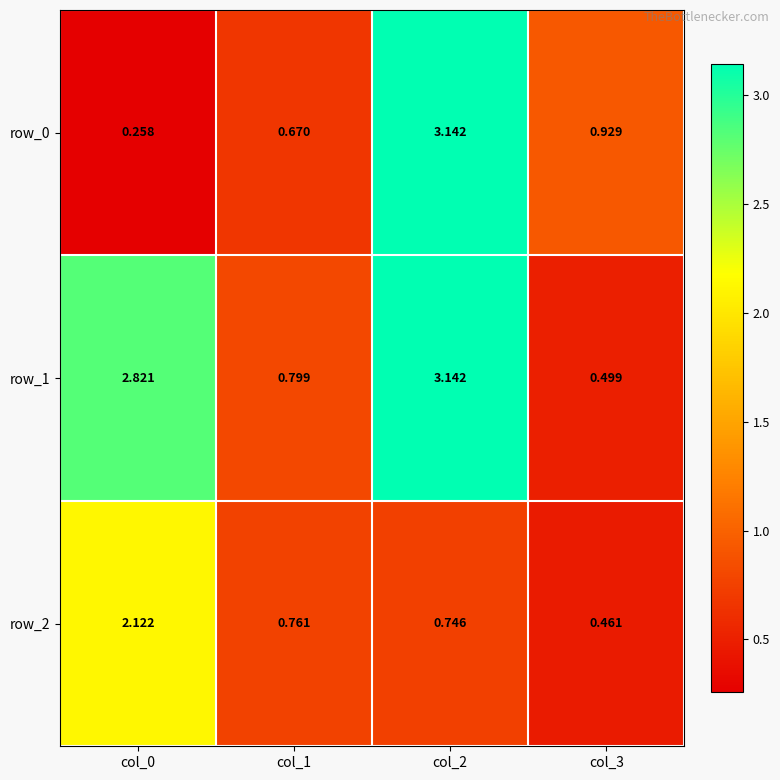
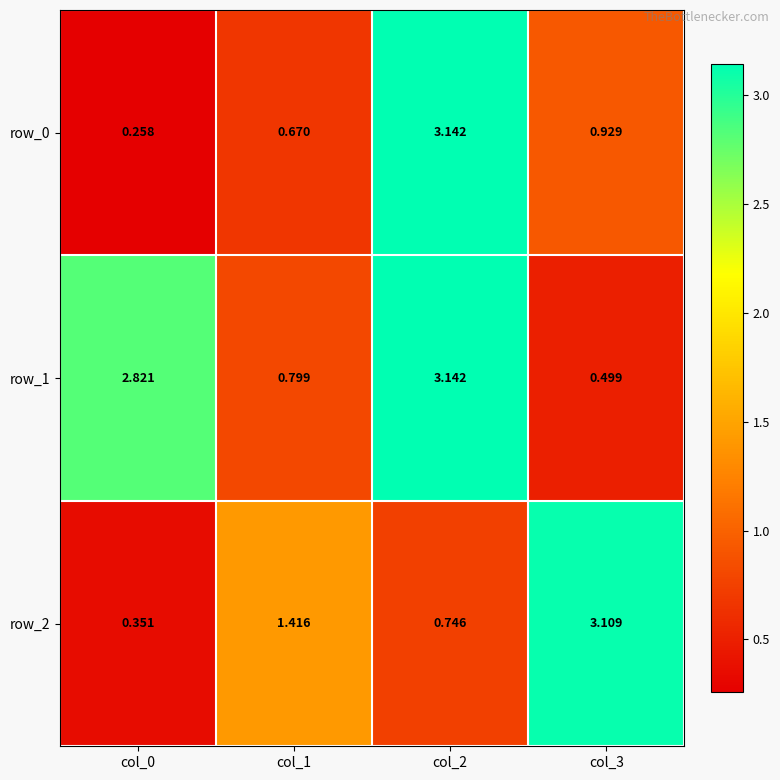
  {
    "row_0": {
      "col_0": 0.258,
      "col_1": 0.670,
      "col_2": 3.142,
      "col_3": 0.929
    },
    "row_1": {
      "col_0": 2.821,
      "col_1": 0.799,
      "col_2": 3.142,
      "col_3": 0.499
    },
    "row_2": {
-     "col_0": 2.122,
-     "col_1": 0.761,
+     "col_0": 0.351,
+     "col_1": 1.416,
      "col_2": 0.746,
-     "col_3": 0.461
+     "col_3": 3.109
    }
  }
